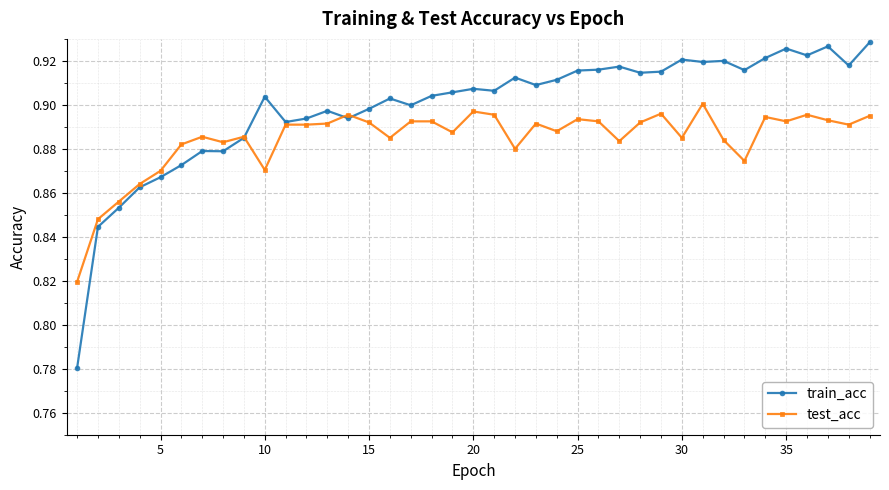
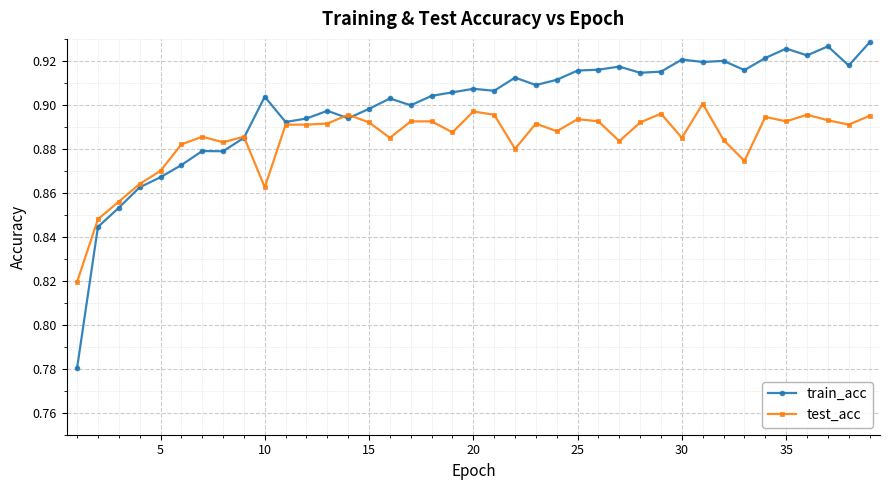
  {
    "train_acc": {
      "5": 0.867,
      "10": 0.904,
      "15": 0.898,
      "20": 0.907,
      "25": 0.916,
      "30": 0.921,
      "35": 0.926
    },
    "test_acc": {
      "5": 0.870,
-     "10": 0.870,
+     "10": 0.863,
      "15": 0.892,
      "20": 0.897,
      "25": 0.894,
      "30": 0.885,
      "35": 0.893
    }
  }
